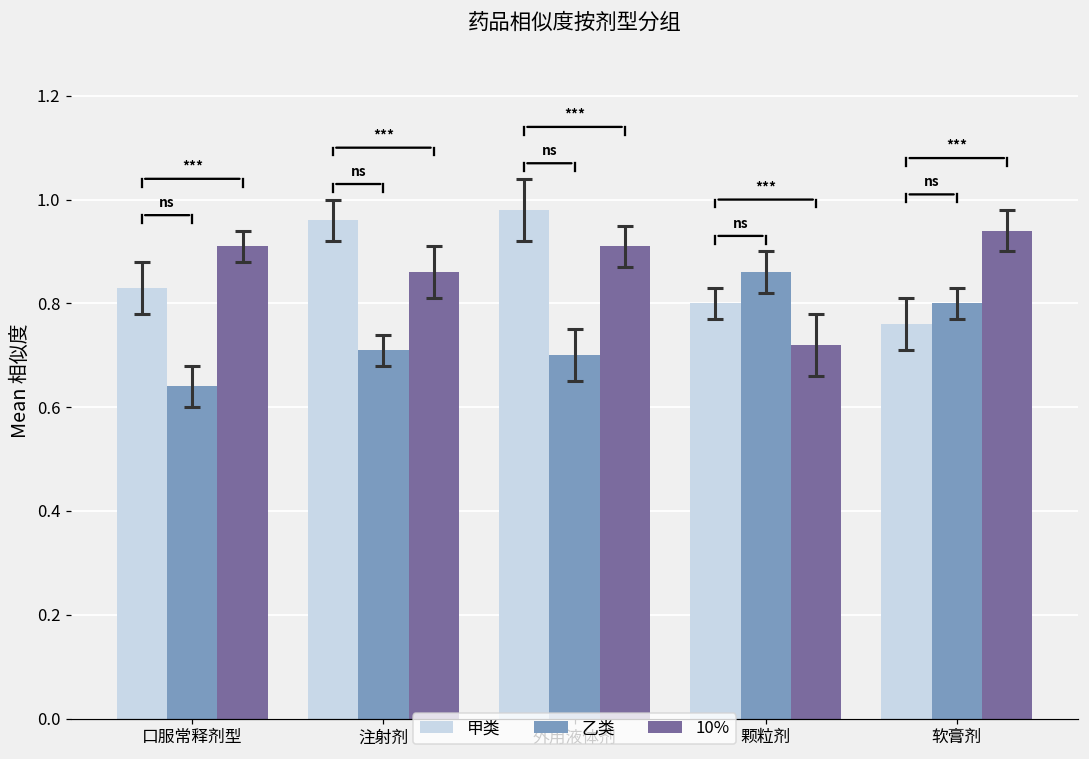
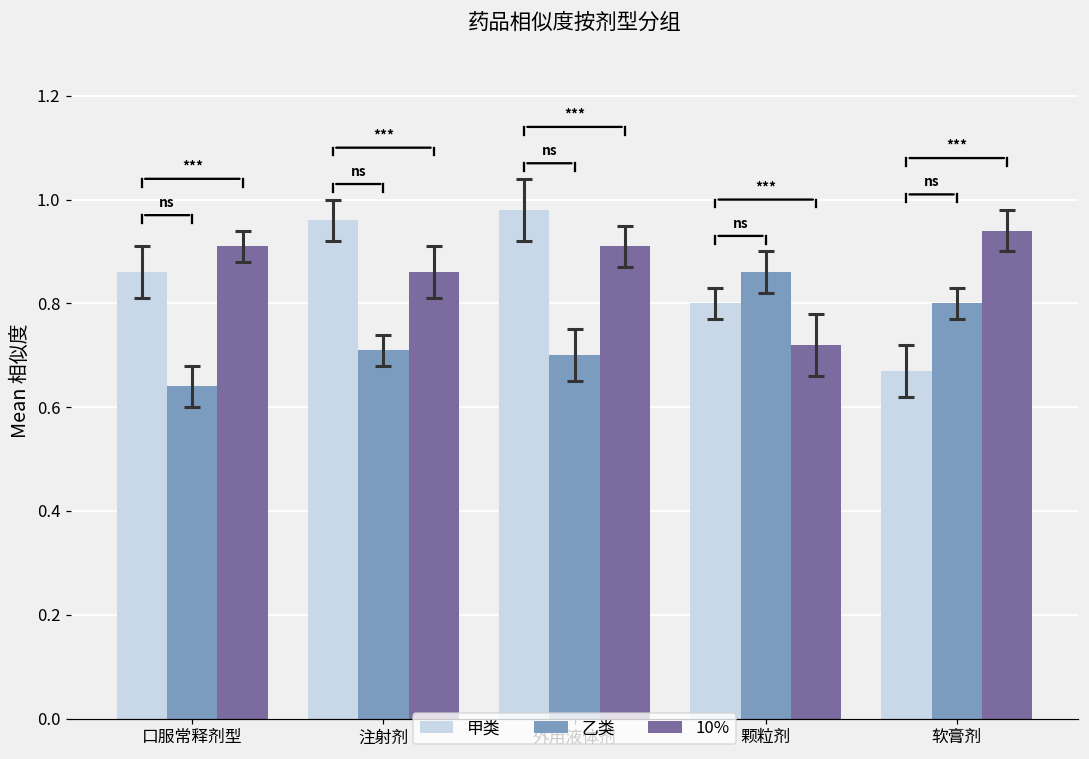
  {
    "甲类": {
-     "口服常释剂型": 0.83,
+     "口服常释剂型": 0.86,
      "注射剂": 0.96,
      "外用液体剂": 0.98,
      "颗粒剂": 0.80,
-     "软膏剂": 0.76
+     "软膏剂": 0.67
    }
  }
